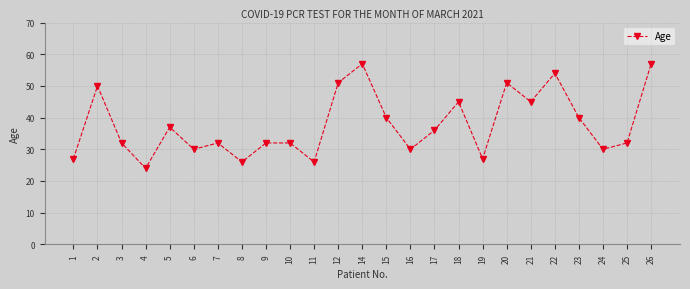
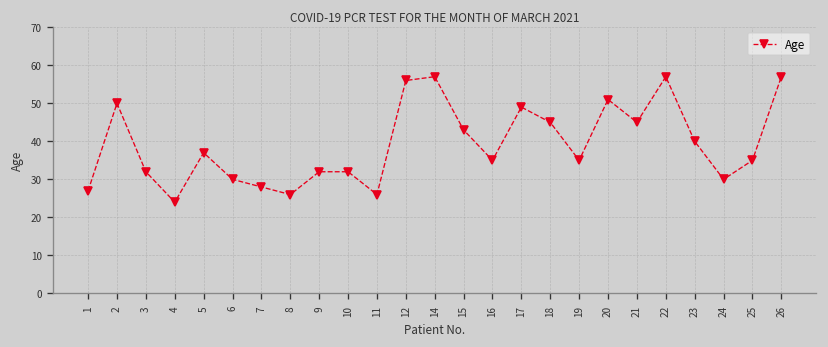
  {
    "1": 27,
    "2": 50,
    "3": 32,
    "4": 24,
    "5": 37,
    "6": 30,
-   "7": 32,
+   "7": 28,
    "8": 26,
    "9": 32,
    "10": 32,
    "11": 26,
-   "12": 51,
+   "12": 56,
    "14": 57,
-   "15": 40,
-   "16": 30,
-   "17": 36,
+   "15": 43,
+   "16": 35,
+   "17": 49,
    "18": 45,
-   "19": 27,
+   "19": 35,
    "20": 51,
    "21": 45,
-   "22": 54,
+   "22": 57,
    "23": 40,
    "24": 30,
-   "25": 32,
+   "25": 35,
    "26": 57
  }
